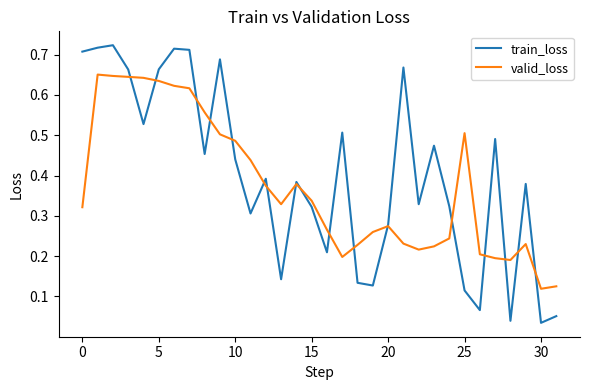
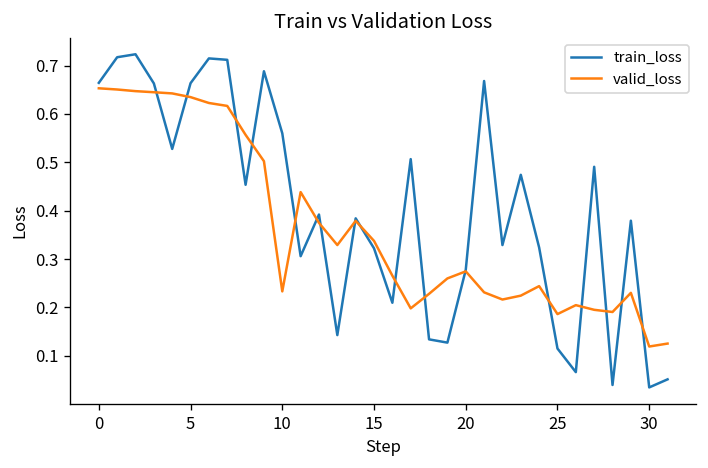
  {
    "train_loss": {
-     "0": 0.71,
+     "0": 0.66,
      "5": 0.66,
-     "10": 0.44,
+     "10": 0.56,
      "15": 0.32,
      "25": 0.12,
      "30": 0.03
    },
    "valid_loss": {
-     "0": 0.32,
+     "0": 0.65,
      "5": 0.63,
-     "10": 0.49,
+     "10": 0.23,
      "15": 0.34,
-     "25": 0.51,
+     "25": 0.19,
      "30": 0.12
    }
  }
